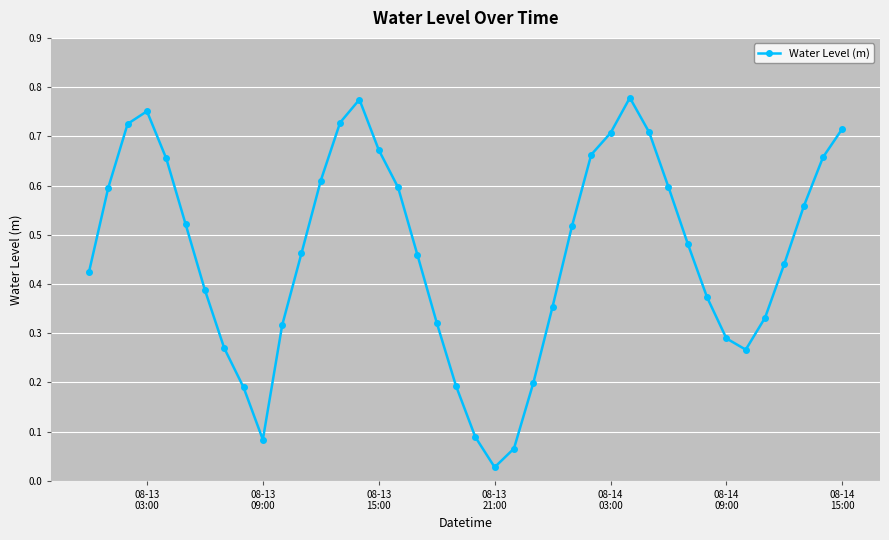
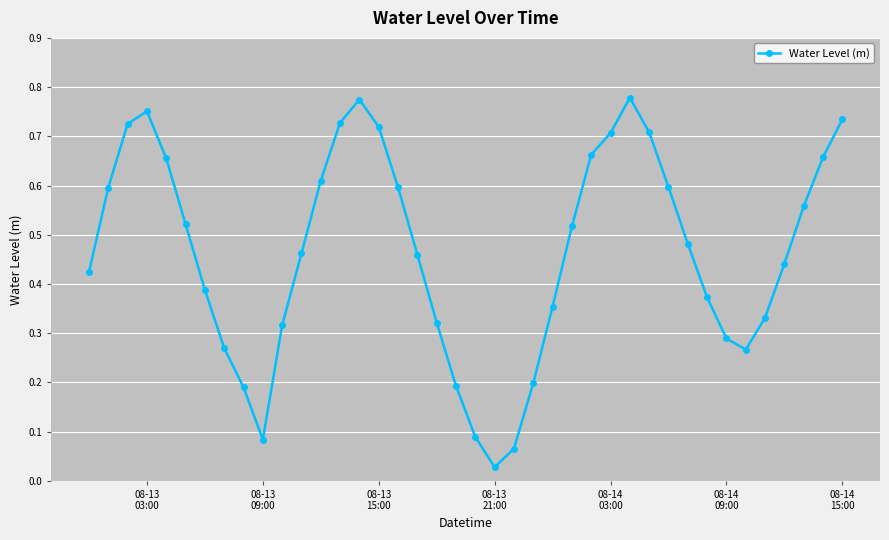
  {
    "08-13 03:00": 0.75,
    "08-13 09:00": 0.08,
-   "08-13 15:00": 0.67,
+   "08-13 15:00": 0.72,
    "08-13 21:00": 0.03,
    "08-14 03:00": 0.71,
    "08-14 09:00": 0.29,
-   "08-14 15:00": 0.72
+   "08-14 15:00": 0.73
  }
